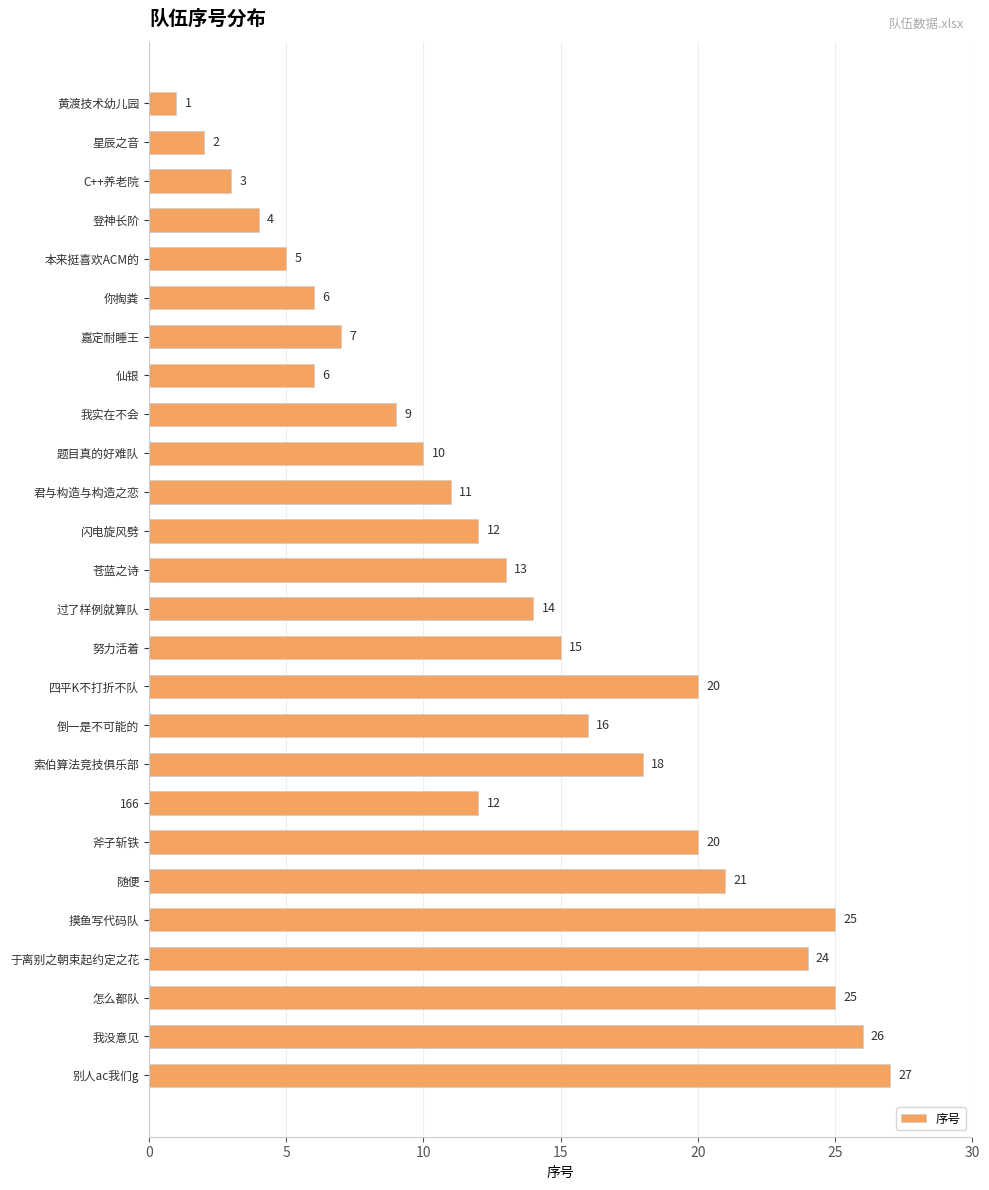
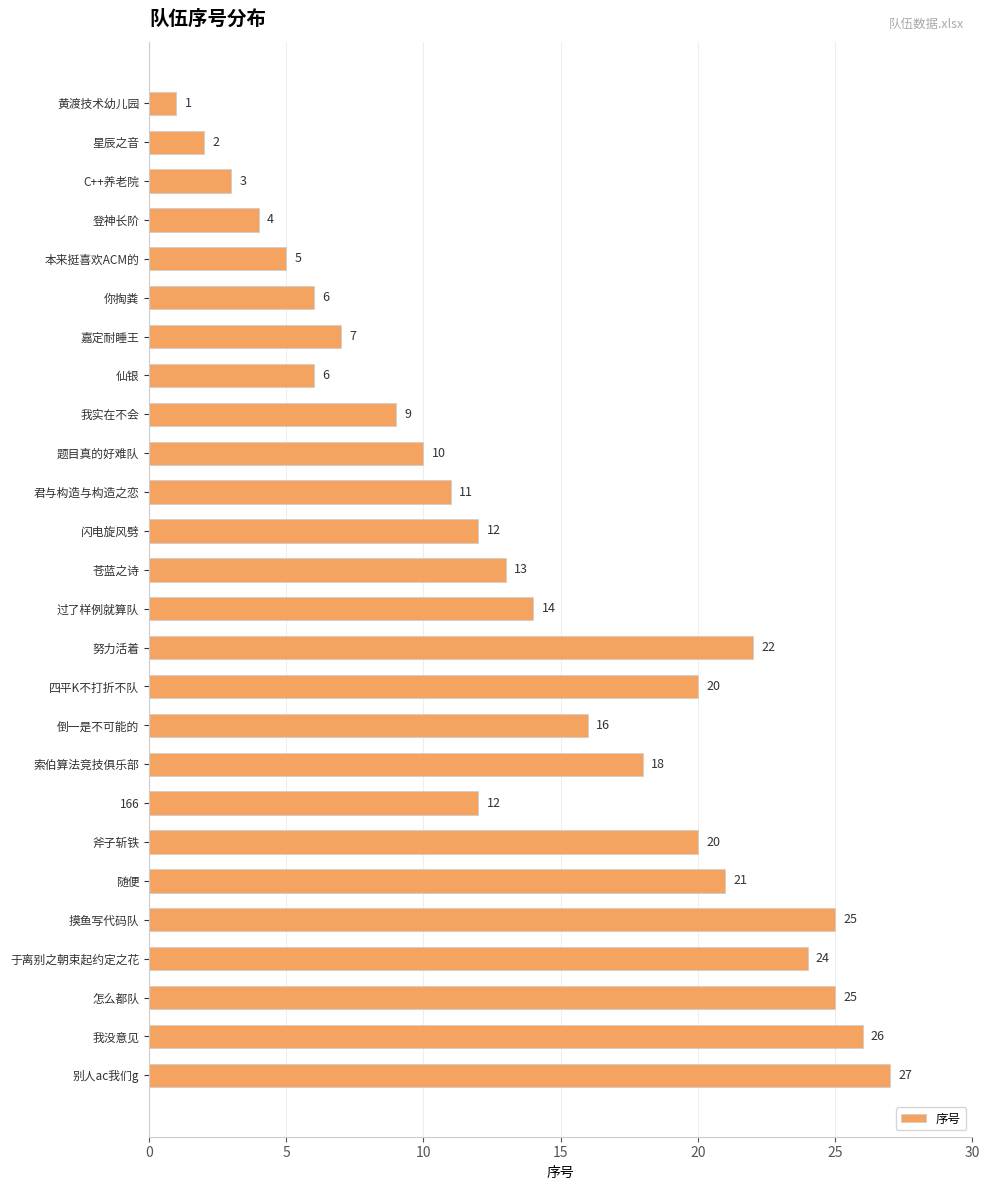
  {
    "黄渡技术幼儿园": 1,
    "星辰之音": 2,
    "C++养老院": 3,
    "登神长阶": 4,
    "本来挺喜欢ACM的": 5,
    "你掏粪": 6,
    "嘉定耐睡王": 7,
    "仙银": 6,
    "我实在不会": 9,
    "题目真的好难队": 10,
    "君与构造与构造之恋": 11,
    "闪电旋风劈": 12,
    "苍蓝之诗": 13,
    "过了样例就算队": 14,
-   "努力活着": 15,
+   "努力活着": 22,
    "四平K不打折不队": 20,
    "倒一是不可能的": 16,
    "索伯算法竞技俱乐部": 18,
    "166": 12,
    "斧子斩铁": 20,
    "随便": 21,
    "摸鱼写代码队": 25,
    "于离别之朝束起约定之花": 24,
    "怎么都队": 25,
    "我没意见": 26,
    "别人ac我们g": 27
  }
